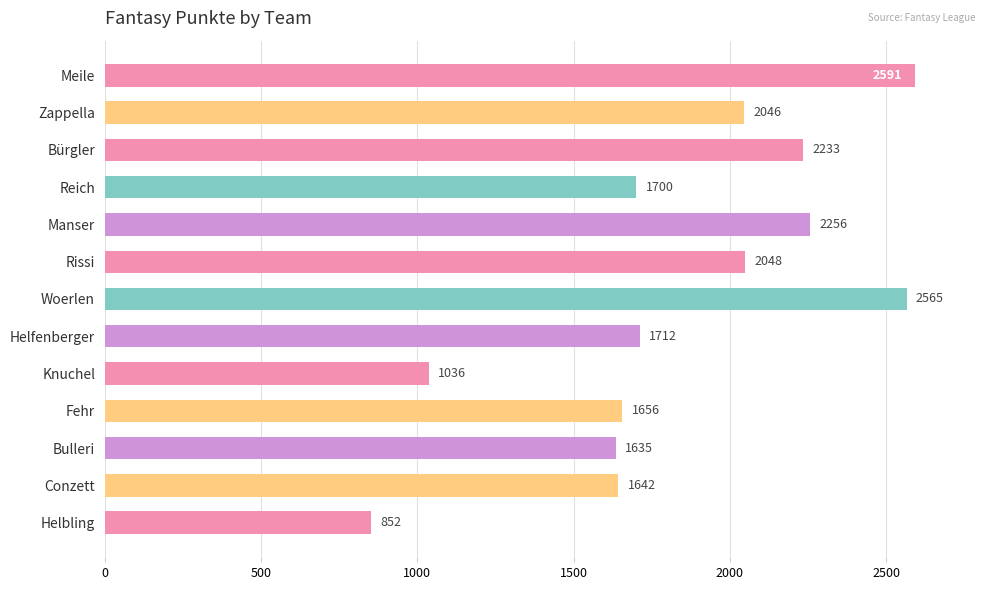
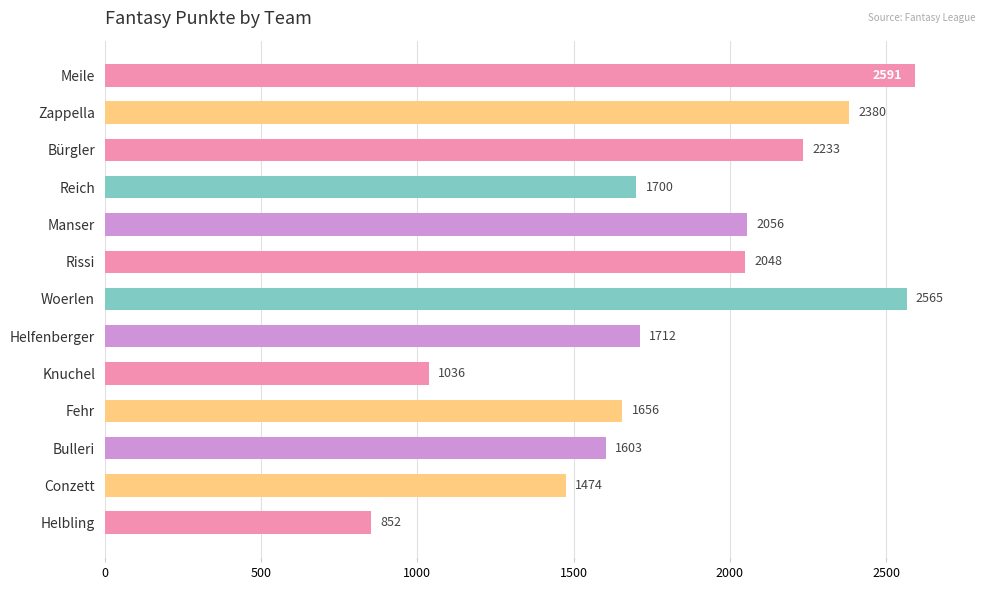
  {
    "Meile": 2591,
-   "Zappella": 2046,
+   "Zappella": 2380,
    "Bürgler": 2233,
    "Reich": 1700,
-   "Manser": 2256,
+   "Manser": 2056,
    "Rissi": 2048,
    "Woerlen": 2565,
    "Helfenberger": 1712,
    "Knuchel": 1036,
    "Fehr": 1656,
-   "Bulleri": 1635,
-   "Conzett": 1642,
+   "Bulleri": 1603,
+   "Conzett": 1474,
    "Helbling": 852
  }
